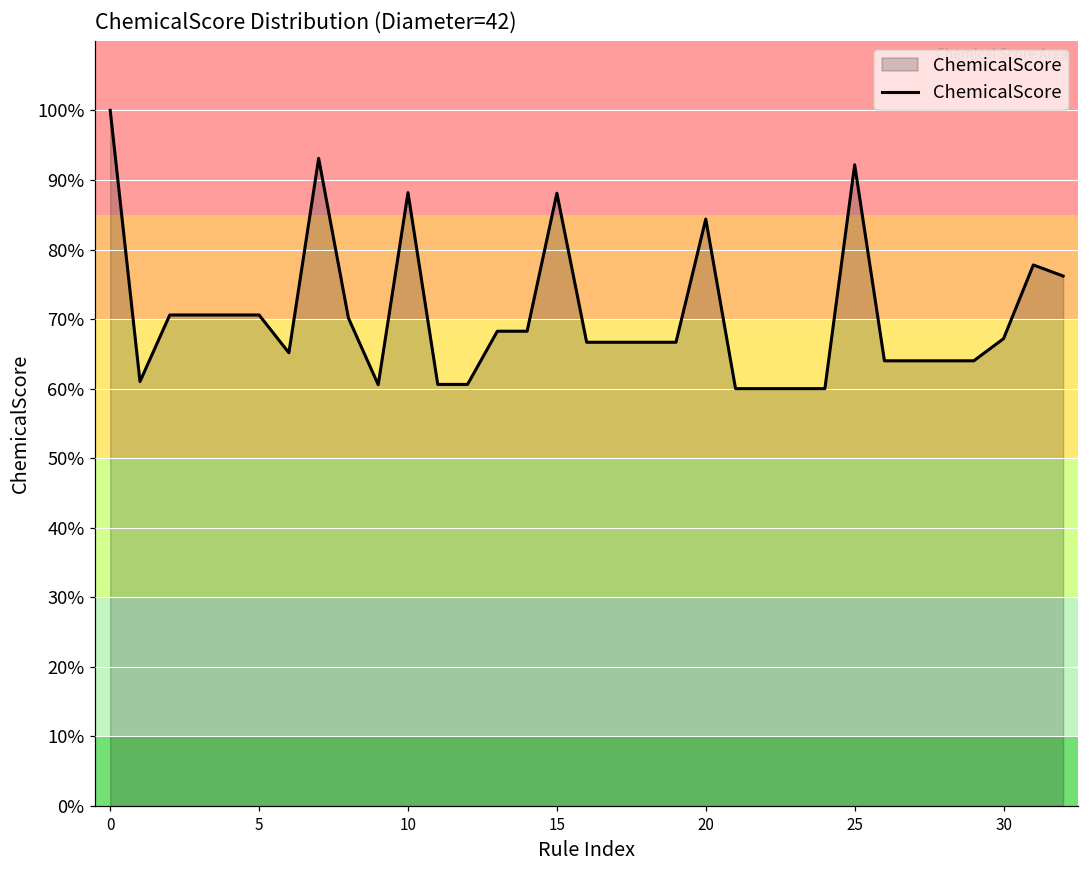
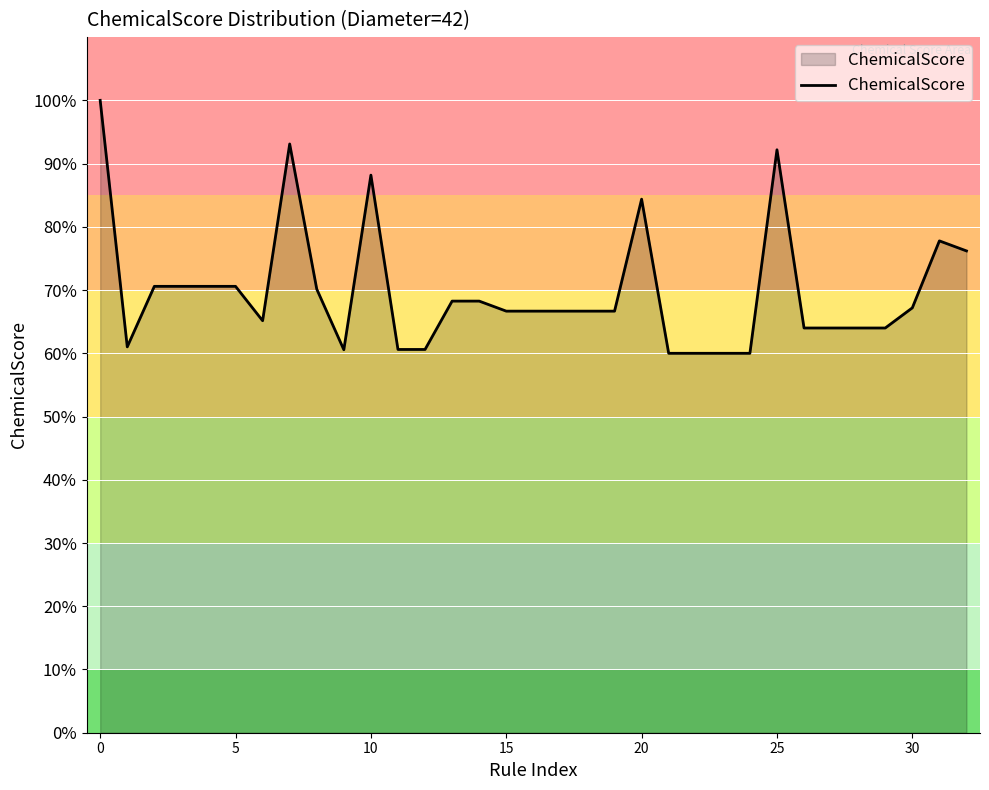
  {
    "0": "100%",
    "5": "71%",
    "10": "88%",
-   "15": "88%",
+   "15": "67%",
    "20": "84%",
    "25": "92%",
    "30": "67%"
  }
